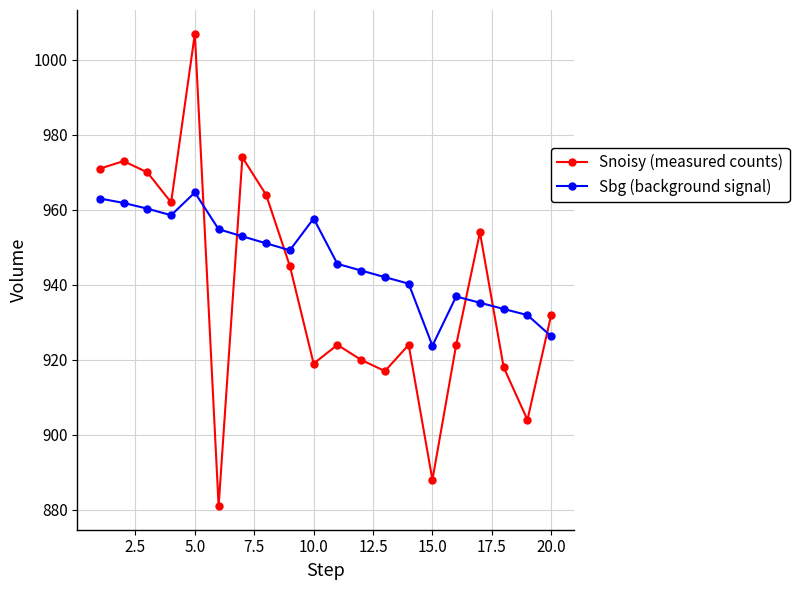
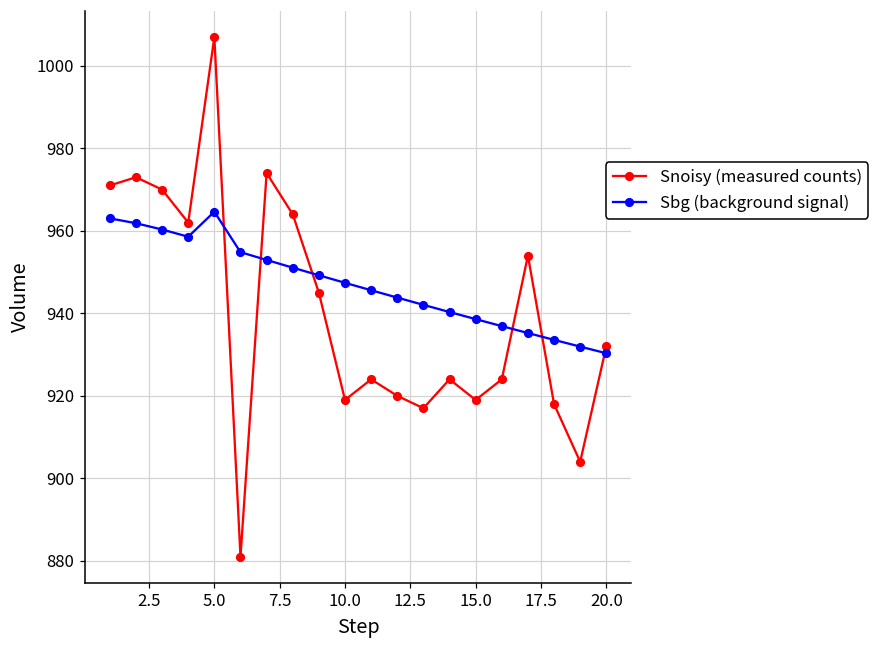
  {
    "Snoisy (measured counts)": {
      "5.0": 1007,
      "10.0": 919,
-     "15.0": 888,
+     "15.0": 919,
      "20.0": 932
    },
    "Sbg (background signal)": {
      "5.0": 965,
-     "10.0": 958,
-     "15.0": 924,
-     "20.0": 926
+     "10.0": 947,
+     "15.0": 939,
+     "20.0": 930
    }
  }
